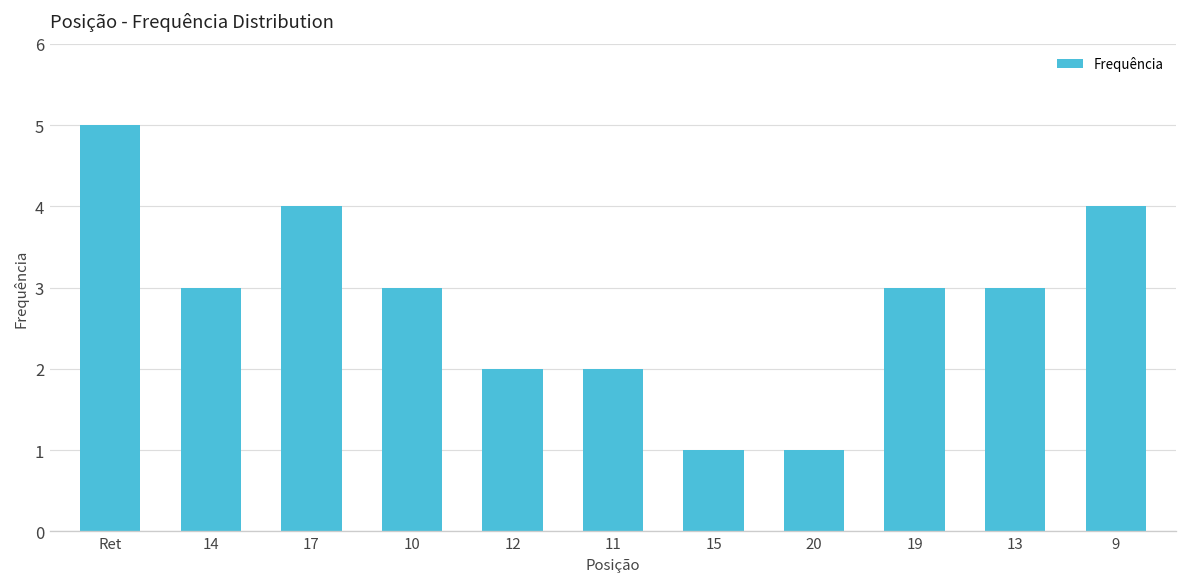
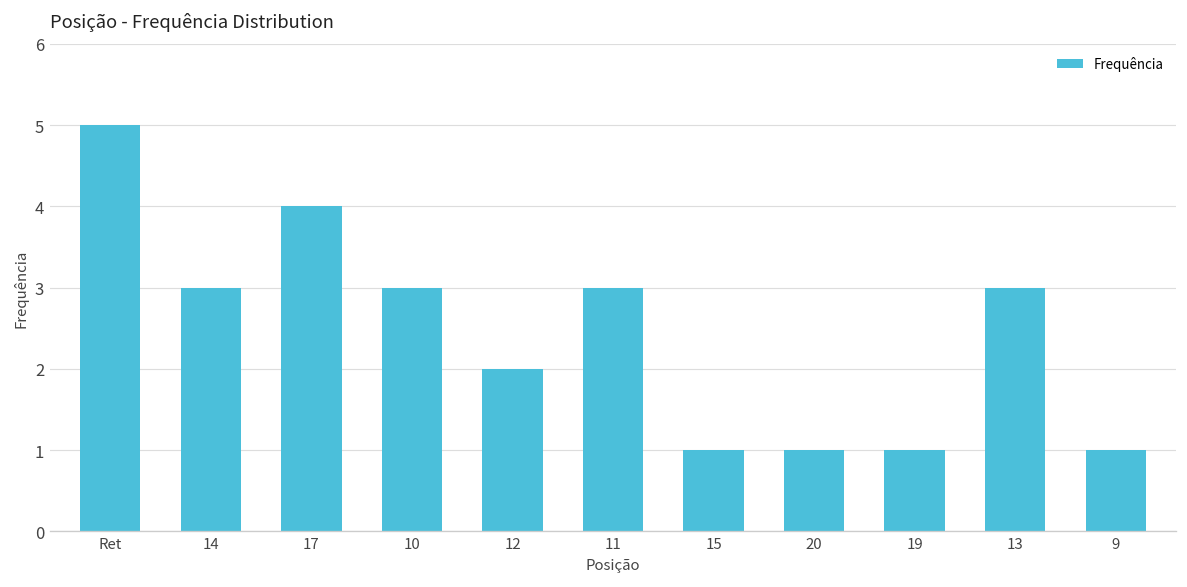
  {
    "Ret": 5,
    "14": 3,
    "17": 4,
    "10": 3,
    "12": 2,
-   "11": 2,
+   "11": 3,
    "15": 1,
    "20": 1,
-   "19": 3,
+   "19": 1,
    "13": 3,
-   "9": 4
+   "9": 1
  }
